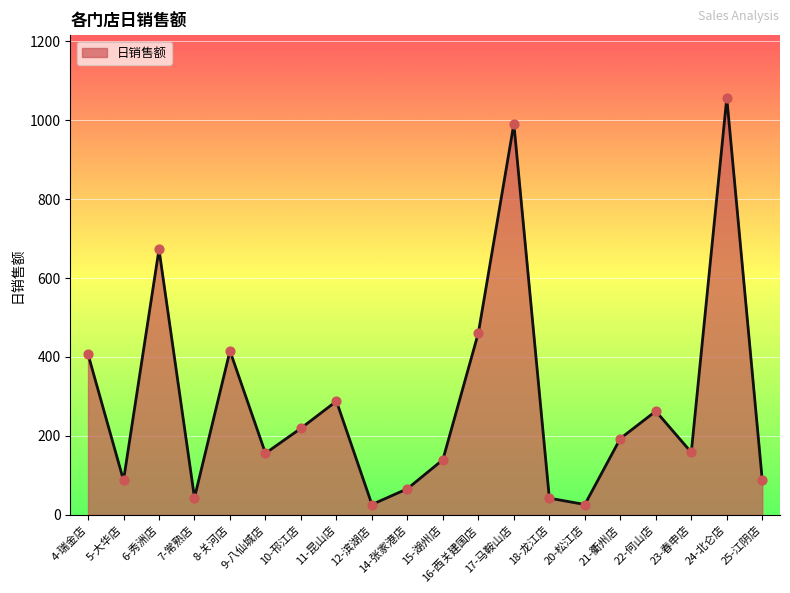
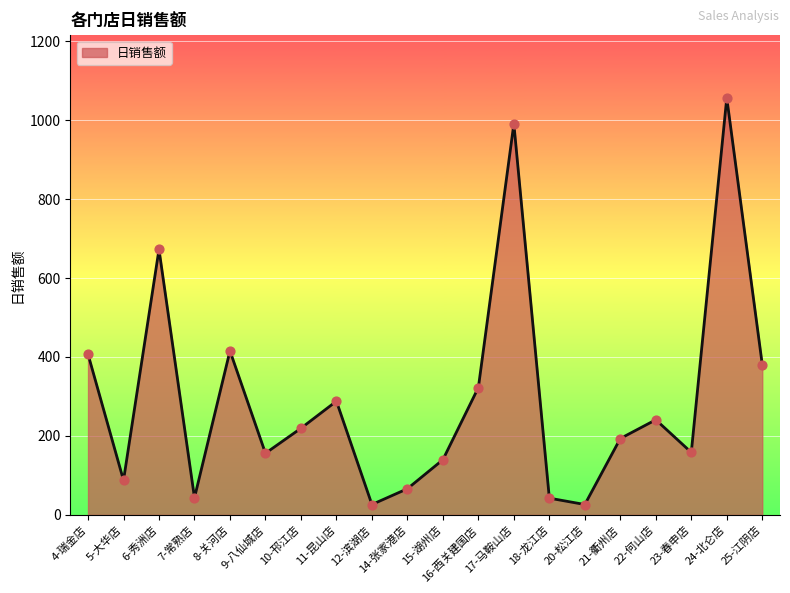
  {
    "4-瑞金店": 410,
    "5-大华店": 90,
    "6-秀洲店": 670,
    "7-常熟店": 40,
    "8-关河店": 420,
    "9-八仙城店": 160,
    "10-邗江店": 220,
    "11-昆山店": 290,
    "12-滨湖店": 30,
    "14-张家港店": 70,
    "15-湖州店": 140,
-   "16-西关建国店": 460,
+   "16-西关建国店": 320,
    "17-马鞍山店": 990,
    "18-龙江店": 40,
    "20-松江店": 30,
    "21-衢州店": 190,
-   "22-何山店": 260,
+   "22-何山店": 240,
    "23-春申店": 160,
    "24-北仑店": 1060,
-   "25-江阴店": 90
+   "25-江阴店": 380
  }
